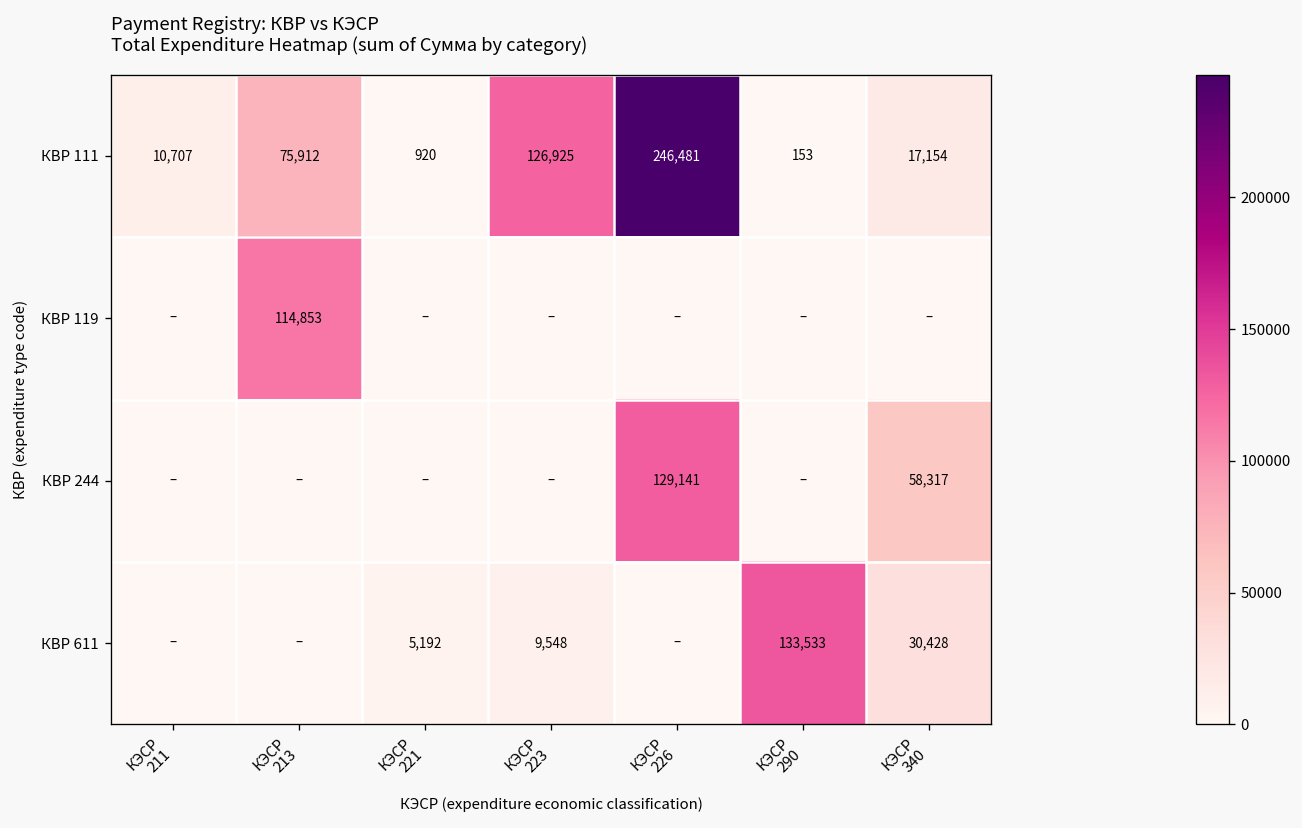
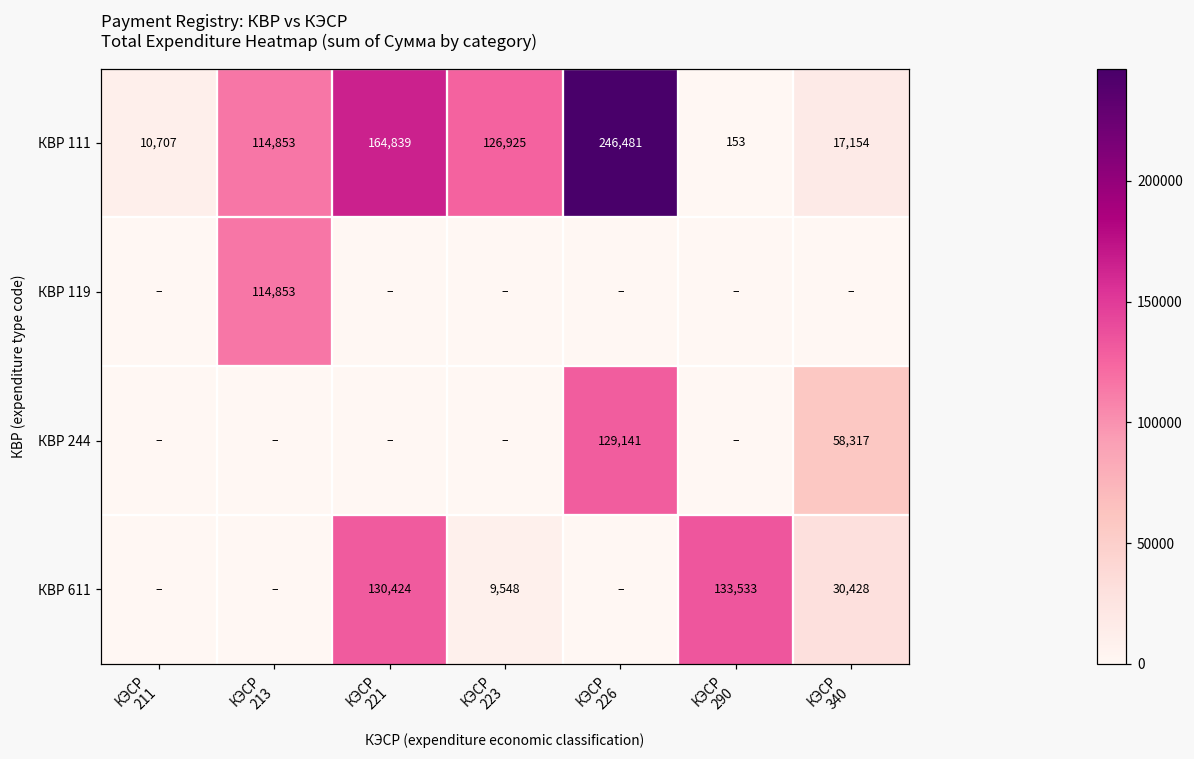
  {
    "КВР 111": {
      "КЭСР 211": "10,707",
-     "КЭСР 213": "75,912",
-     "КЭСР 221": "920",
+     "КЭСР 213": "114,853",
+     "КЭСР 221": "164,839",
      "КЭСР 223": "126,925",
      "КЭСР 226": "246,481",
      "КЭСР 290": "153",
      "КЭСР 340": "17,154"
    },
    "КВР 119": {
      "КЭСР 213": "114,853"
    },
    "КВР 244": {
      "КЭСР 226": "129,141",
      "КЭСР 340": "58,317"
    },
    "КВР 611": {
-     "КЭСР 221": "5,192",
+     "КЭСР 221": "130,424",
      "КЭСР 223": "9,548",
      "КЭСР 290": "133,533",
      "КЭСР 340": "30,428"
    }
  }
